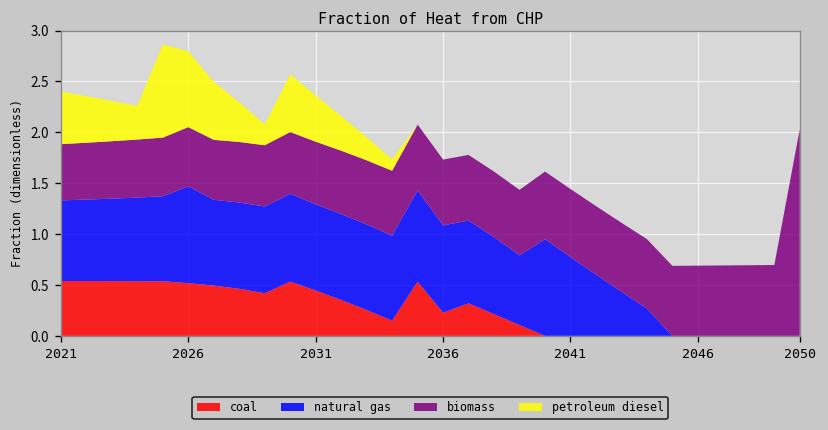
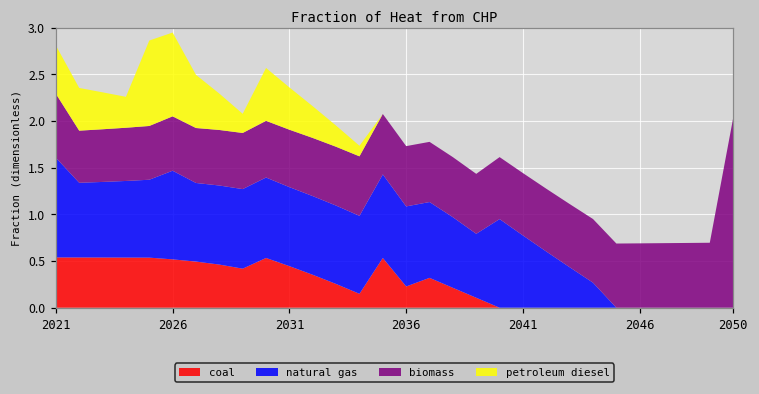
  {
    "coal": {
      "2021": 0.5,
      "2026": 0.5,
      "2031": 0.4,
      "2036": 0.2,
      "2041": 0.0
    },
    "natural gas": {
-     "2021": 0.8,
+     "2021": 1.1,
      "2026": 1.0,
      "2031": 0.8,
      "2036": 0.9,
      "2041": 0.8
    },
    "biomass": {
-     "2021": 0.6,
+     "2021": 0.7,
      "2026": 0.6,
      "2031": 0.6
    },
    "petroleum diesel": {
      "2021": 0.5,
-     "2026": 0.7,
+     "2026": 0.9,
      "2031": 0.5
    }
  }
